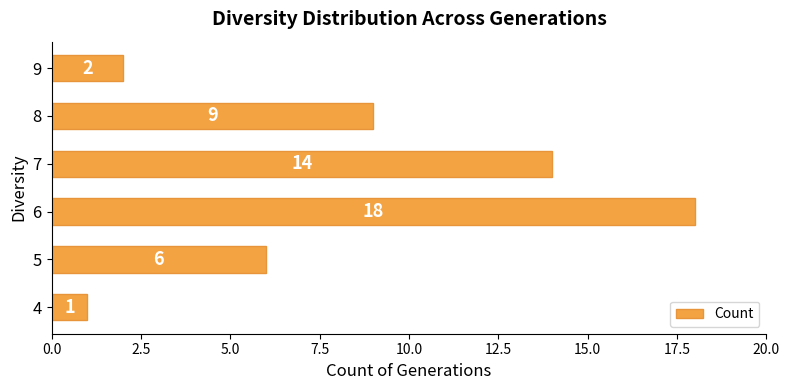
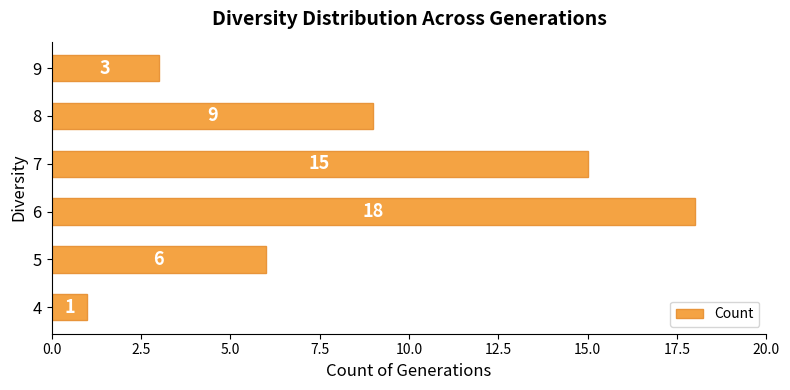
  {
-   "9": 2,
+   "9": 3,
    "8": 9,
-   "7": 14,
+   "7": 15,
    "6": 18,
    "5": 6,
    "4": 1
  }
